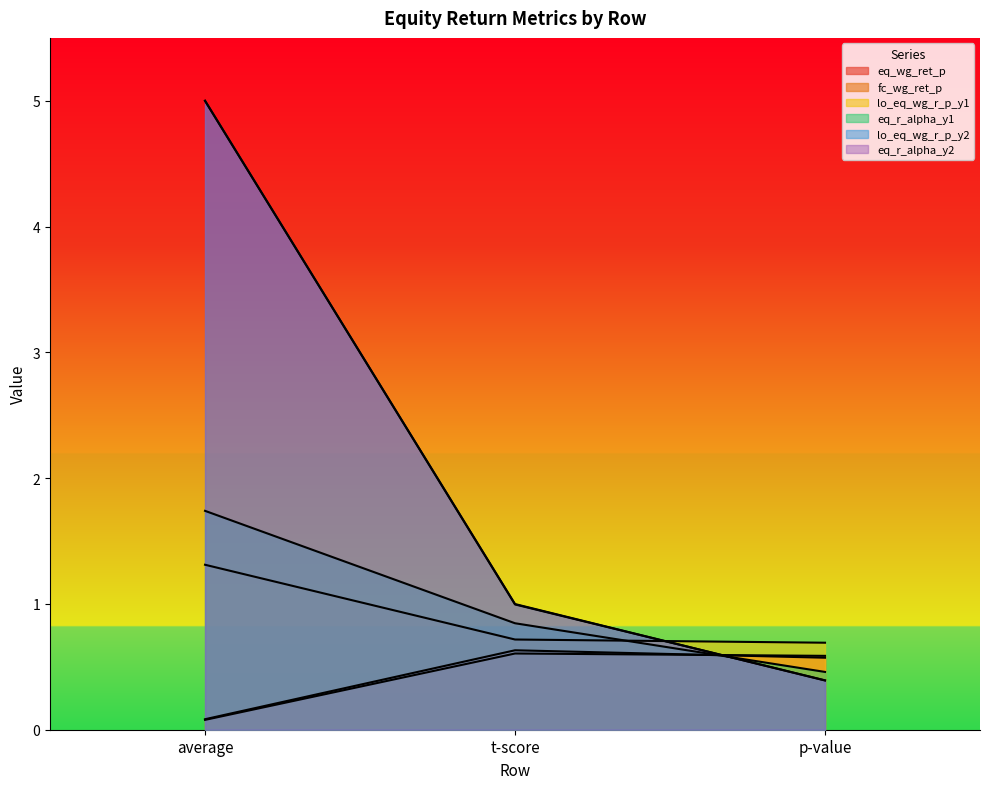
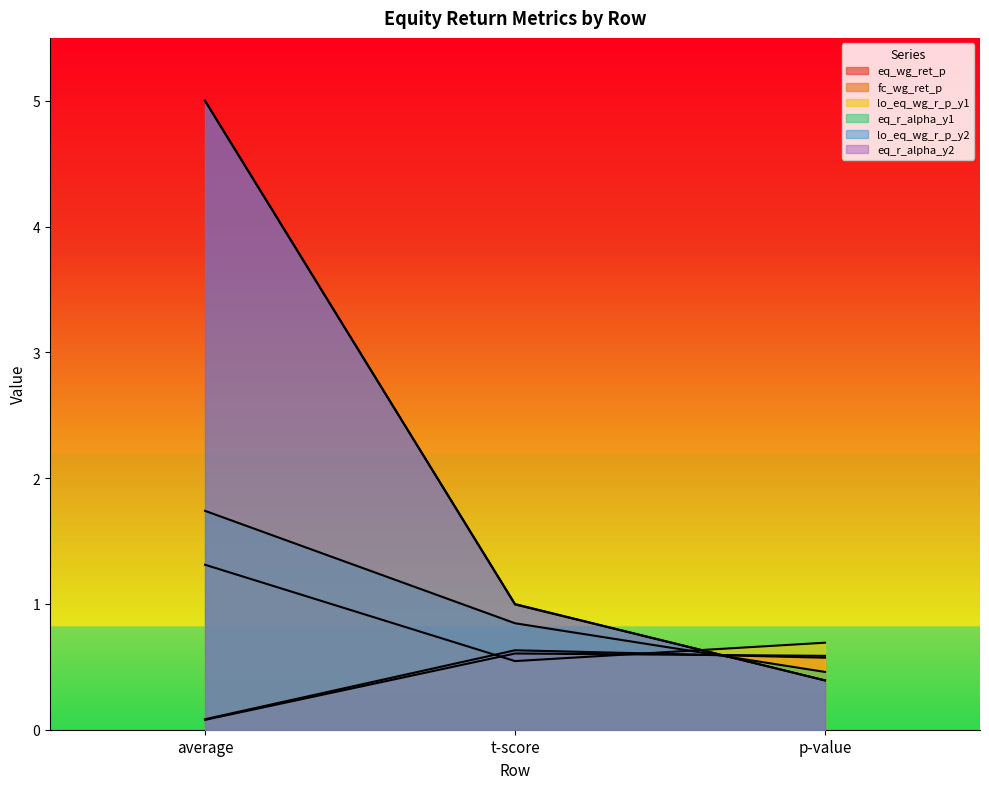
  {
    "lo_eq_wg_r_p_y1": {
      "average": 1.31,
-     "t-score": 0.72,
+     "t-score": 0.55,
      "p-value": 0.69
    },
    "eq_r_alpha_y1": {
      "average": 1.74,
      "t-score": 0.85,
      "p-value": 0.46
    }
  }
